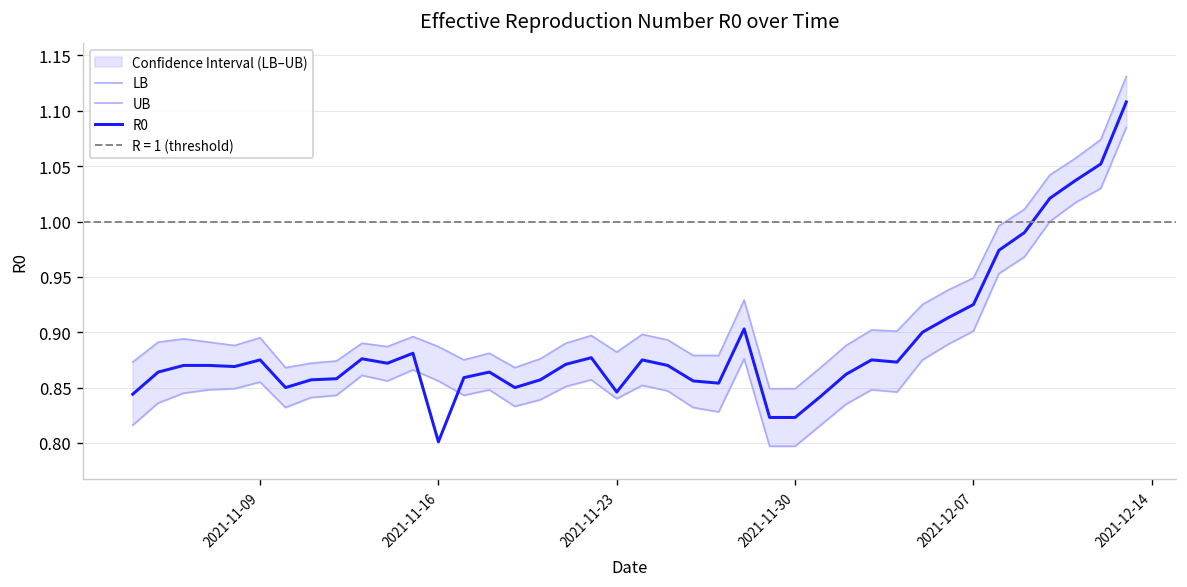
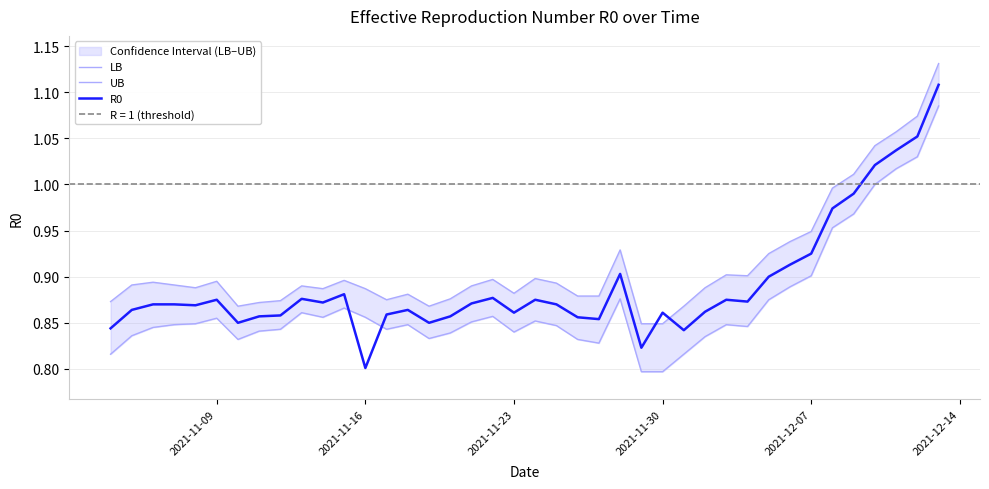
  {
    "R0": {
      "2021-11-09": 0.88,
      "2021-11-16": 0.80,
-     "2021-11-23": 0.85,
-     "2021-11-30": 0.82,
+     "2021-11-23": 0.86,
+     "2021-11-30": 0.86,
      "2021-12-07": 0.93
    }
  }
